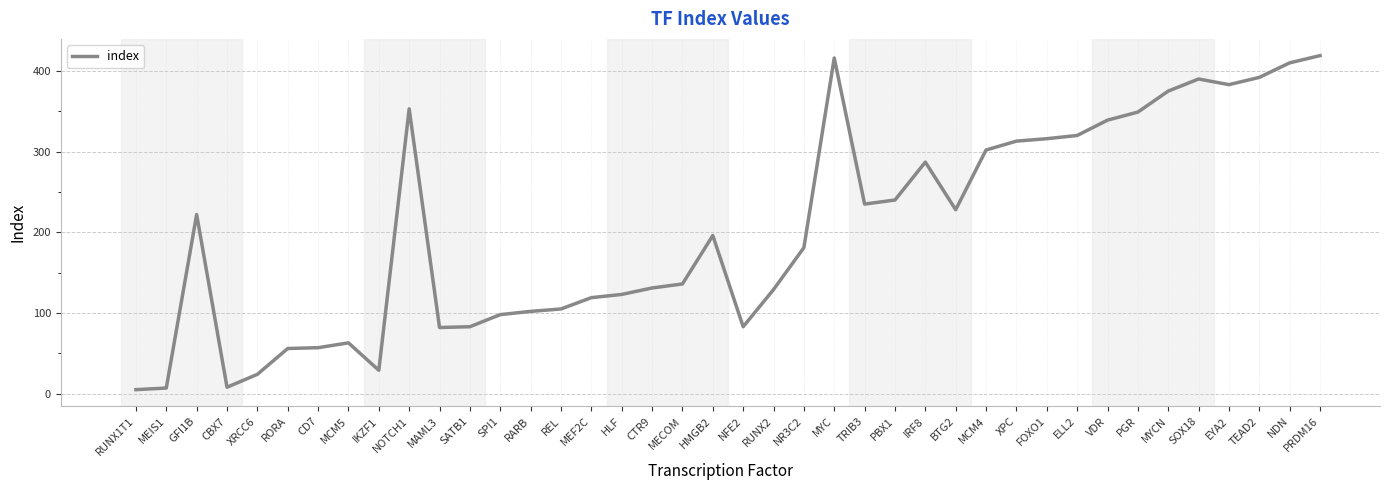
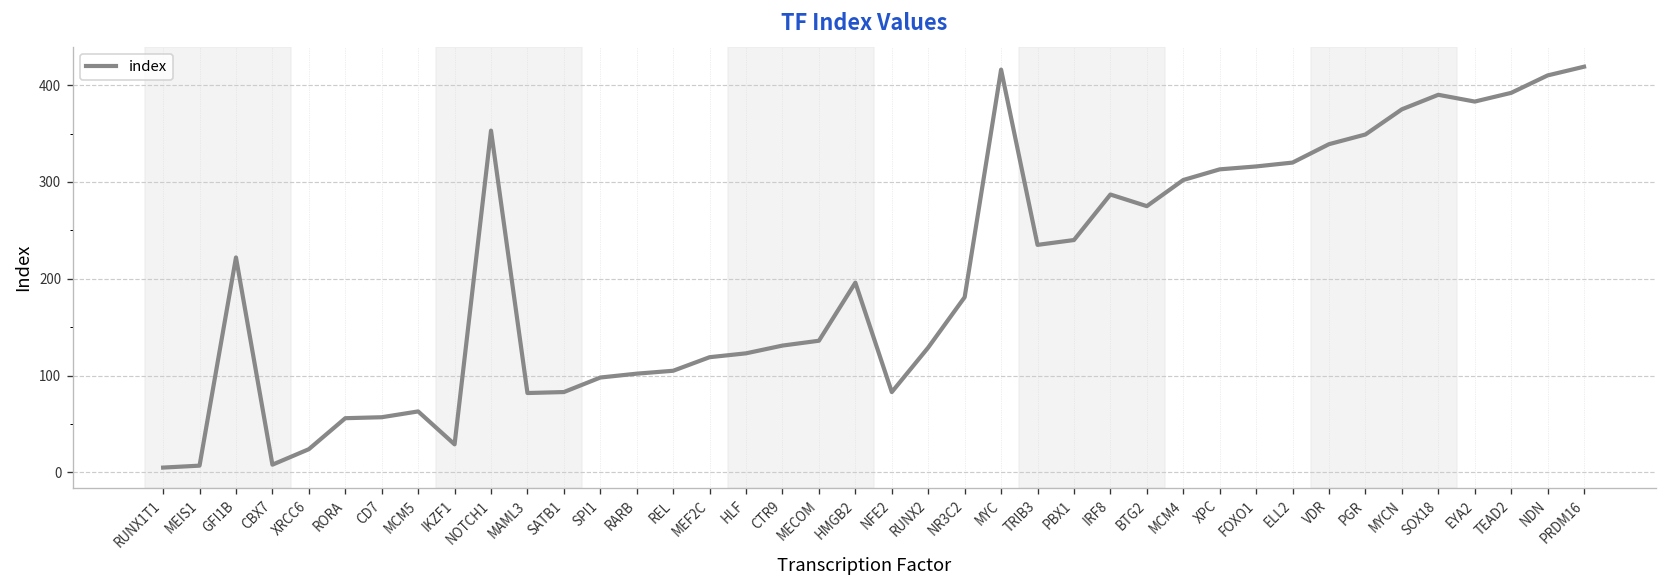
  {
    "RUNX1T1": 10,
    "MEIS1": 10,
    "GFI1B": 220,
    "CBX7": 10,
    "XRCC6": 20,
    "RORA": 60,
    "CD7": 60,
    "MCM5": 60,
    "IKZF1": 30,
    "NOTCH1": 350,
    "MAML3": 80,
    "SATB1": 80,
    "SPI1": 100,
    "RARB": 100,
    "REL": 110,
    "MEF2C": 120,
    "HLF": 120,
    "CTR9": 130,
    "MECOM": 140,
    "HMGB2": 200,
    "NFE2": 80,
    "RUNX2": 130,
    "NR3C2": 180,
    "MYC": 420,
    "TRIB3": 240,
    "PBX1": 240,
    "IRF8": 290,
-   "BTG2": 230,
+   "BTG2": 280,
    "MCM4": 300,
    "XPC": 310,
    "FOXO1": 320,
    "ELL2": 320,
    "VDR": 340,
    "PGR": 350,
    "MYCN": 380,
    "SOX18": 390,
    "EYA2": 380,
    "TEAD2": 390,
    "NDN": 410,
    "PRDM16": 420
  }
